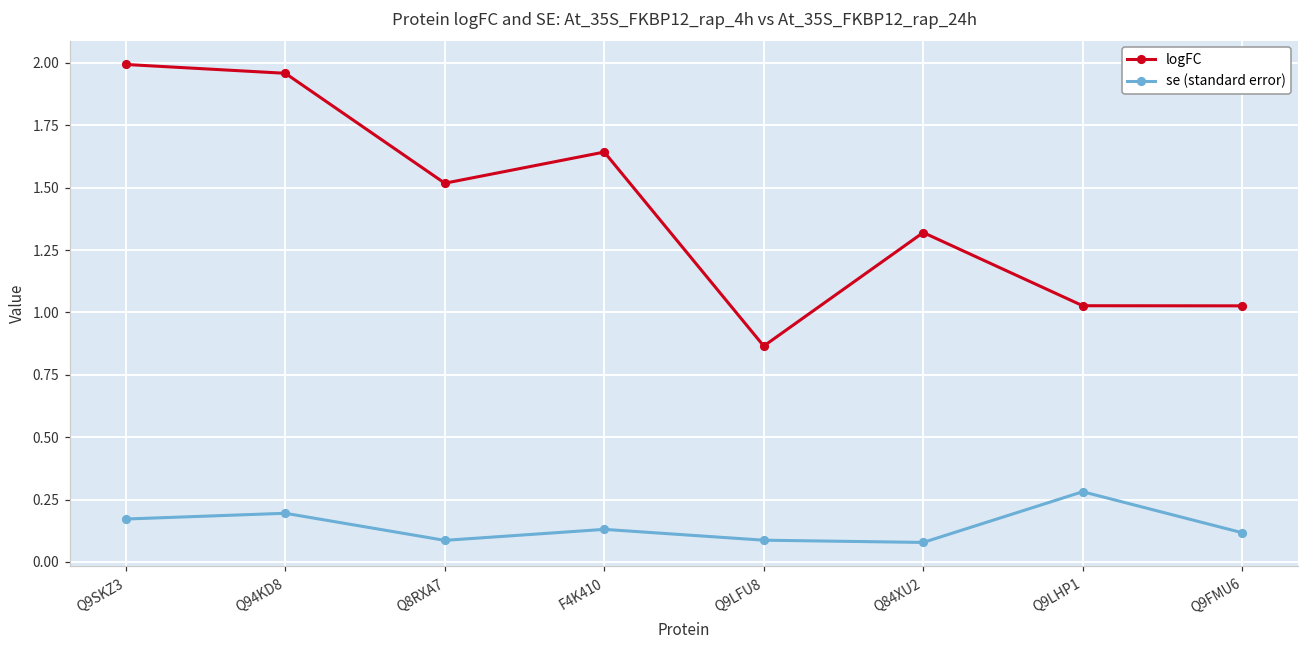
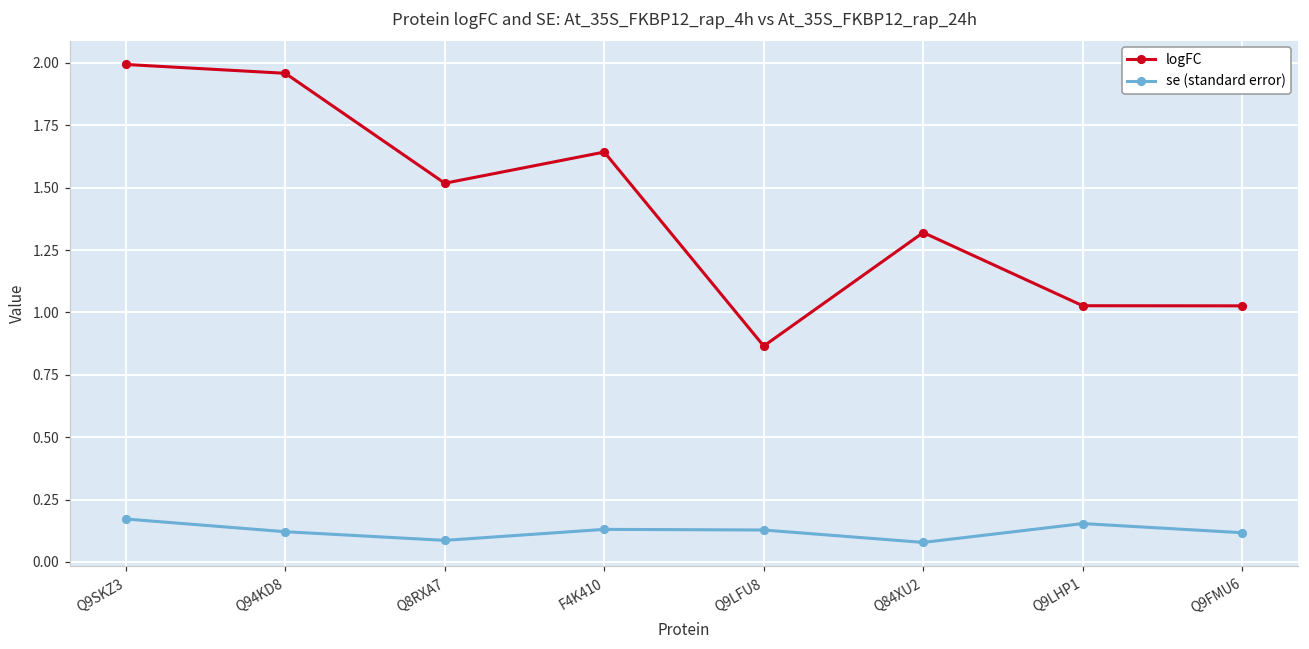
  {
    "logFC": {
      "Q9SKZ3": 1.99,
      "Q94KD8": 1.96,
      "Q8RXA7": 1.52,
      "F4K410": 1.64,
      "Q9LFU8": 0.87,
      "Q84XU2": 1.32,
      "Q9LHP1": 1.03,
      "Q9FMU6": 1.03
    },
    "se (standard error)": {
      "Q9SKZ3": 0.17,
-     "Q94KD8": 0.20,
+     "Q94KD8": 0.12,
      "Q8RXA7": 0.09,
      "F4K410": 0.13,
-     "Q9LFU8": 0.09,
+     "Q9LFU8": 0.13,
      "Q84XU2": 0.08,
-     "Q9LHP1": 0.28,
+     "Q9LHP1": 0.15,
      "Q9FMU6": 0.12
    }
  }
